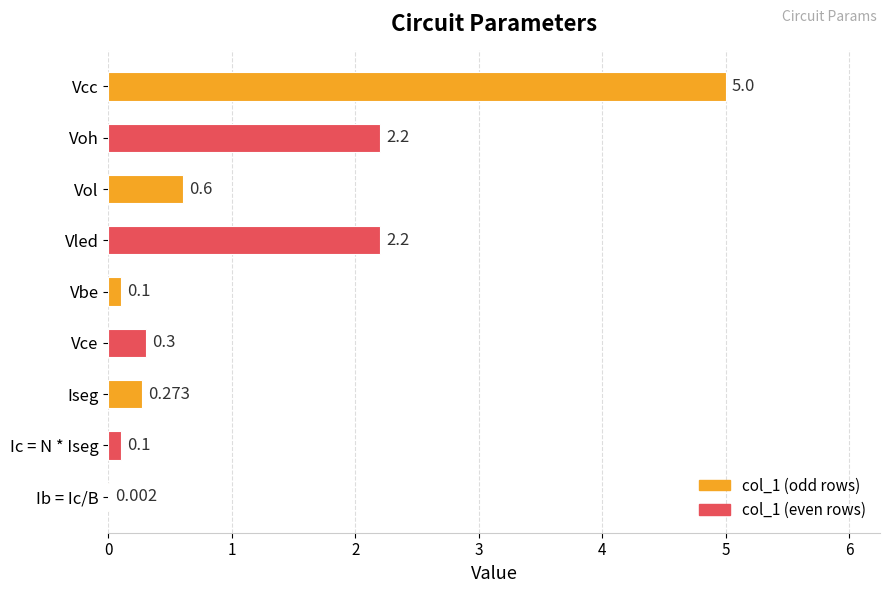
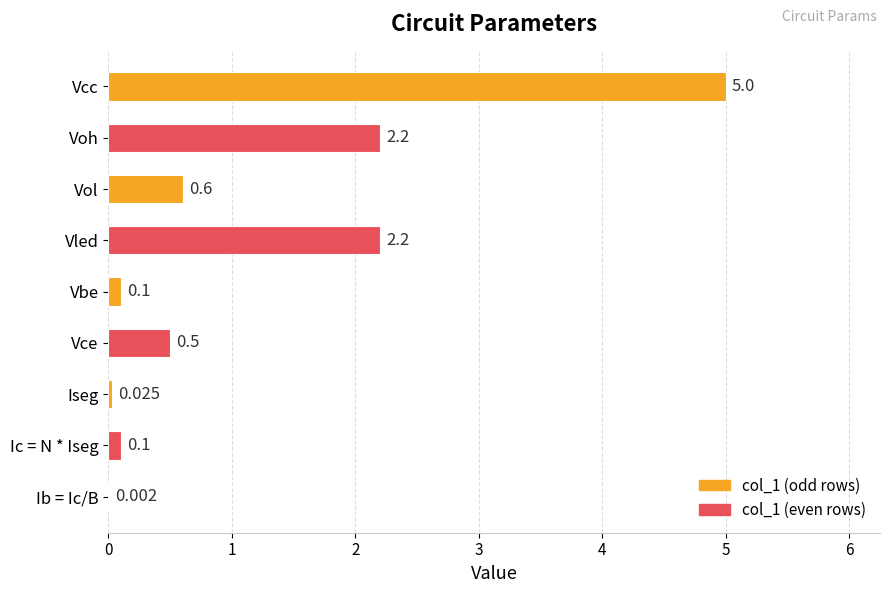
  {
    "Vcc": 5.0,
    "Voh": 2.2,
    "Vol": 0.6,
    "Vled": 2.2,
    "Vbe": 0.1,
-   "Vce": 0.3,
-   "Iseg": 0.273,
+   "Vce": 0.5,
+   "Iseg": 0.025,
    "Ic = N * Iseg": 0.1,
    "Ib = Ic/B": 0.002
  }
